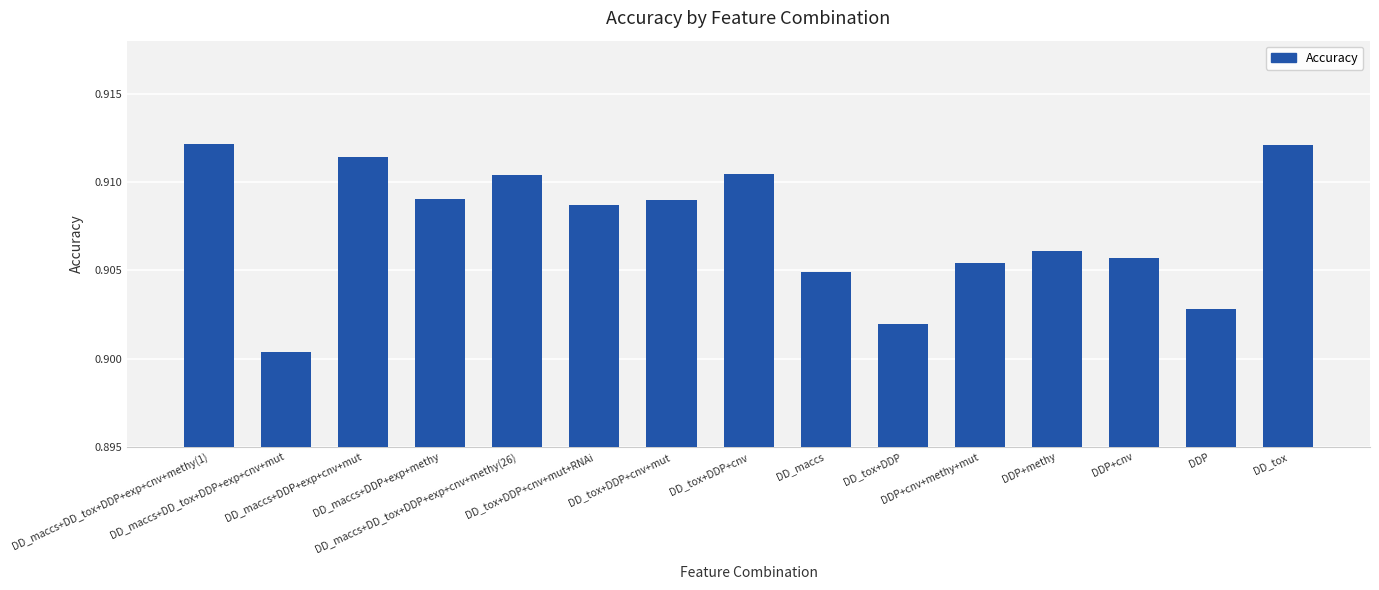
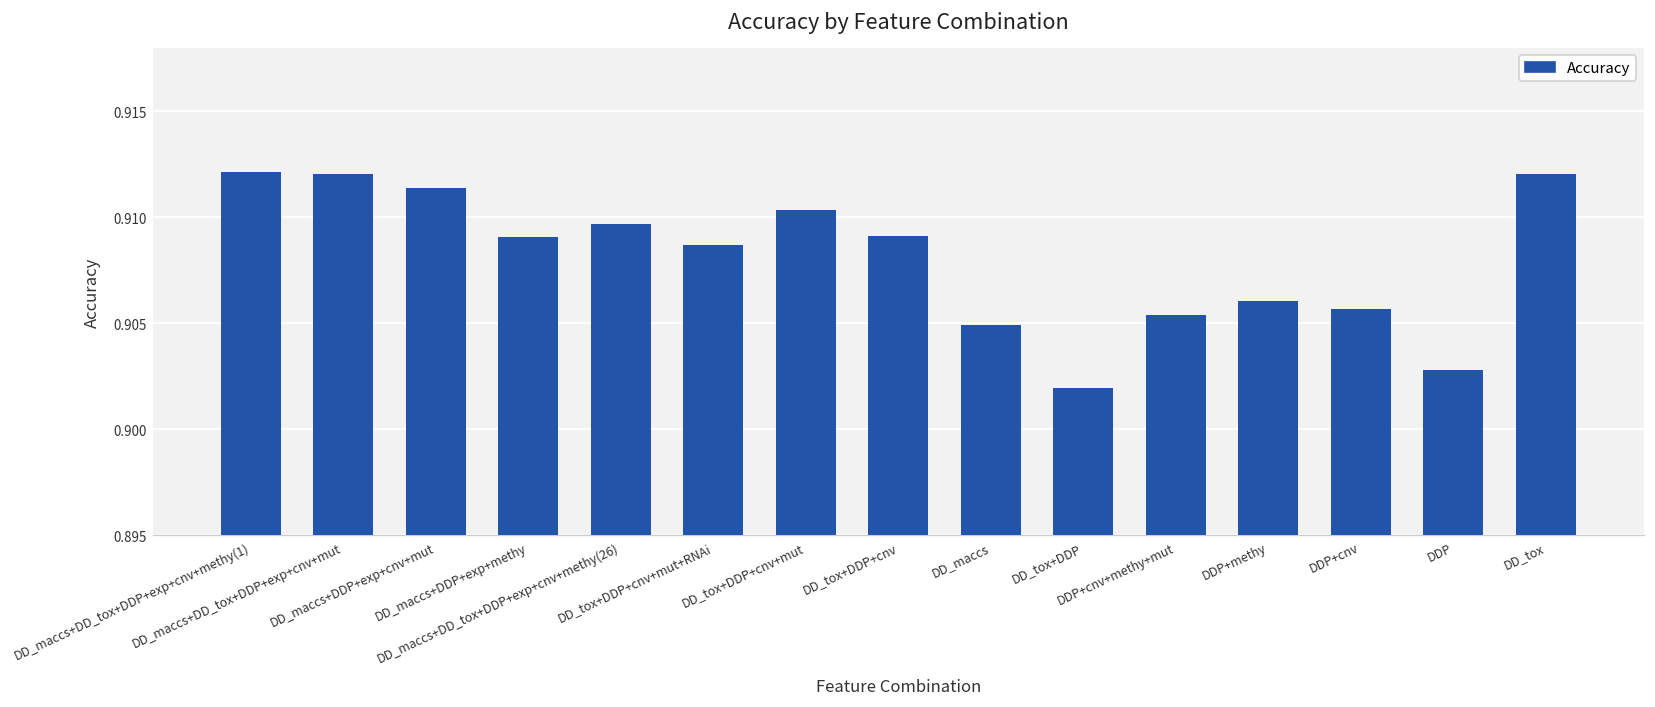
  {
    "DD_maccs+DD_tox+DDP+exp+cnv+methy(1)": 0.9121,
-   "DD_maccs+DD_tox+DDP+exp+cnv+mut": 0.9004,
+   "DD_maccs+DD_tox+DDP+exp+cnv+mut": 0.9120,
    "DD_maccs+DDP+exp+cnv+mut": 0.9114,
    "DD_maccs+DDP+exp+methy": 0.9091,
-   "DD_maccs+DD_tox+DDP+exp+cnv+methy(26)": 0.9104,
+   "DD_maccs+DD_tox+DDP+exp+cnv+methy(26)": 0.9097,
    "DD_tox+DDP+cnv+mut+RNAi": 0.9087,
-   "DD_tox+DDP+cnv+mut": 0.9090,
-   "DD_tox+DDP+cnv": 0.9104,
+   "DD_tox+DDP+cnv+mut": 0.9103,
+   "DD_tox+DDP+cnv": 0.9091,
    "DD_maccs": 0.9049,
    "DD_tox+DDP": 0.9020,
    "DDP+cnv+methy+mut": 0.9054,
    "DDP+methy": 0.9061,
    "DDP+cnv": 0.9057,
    "DDP": 0.9028,
    "DD_tox": 0.9121
  }
